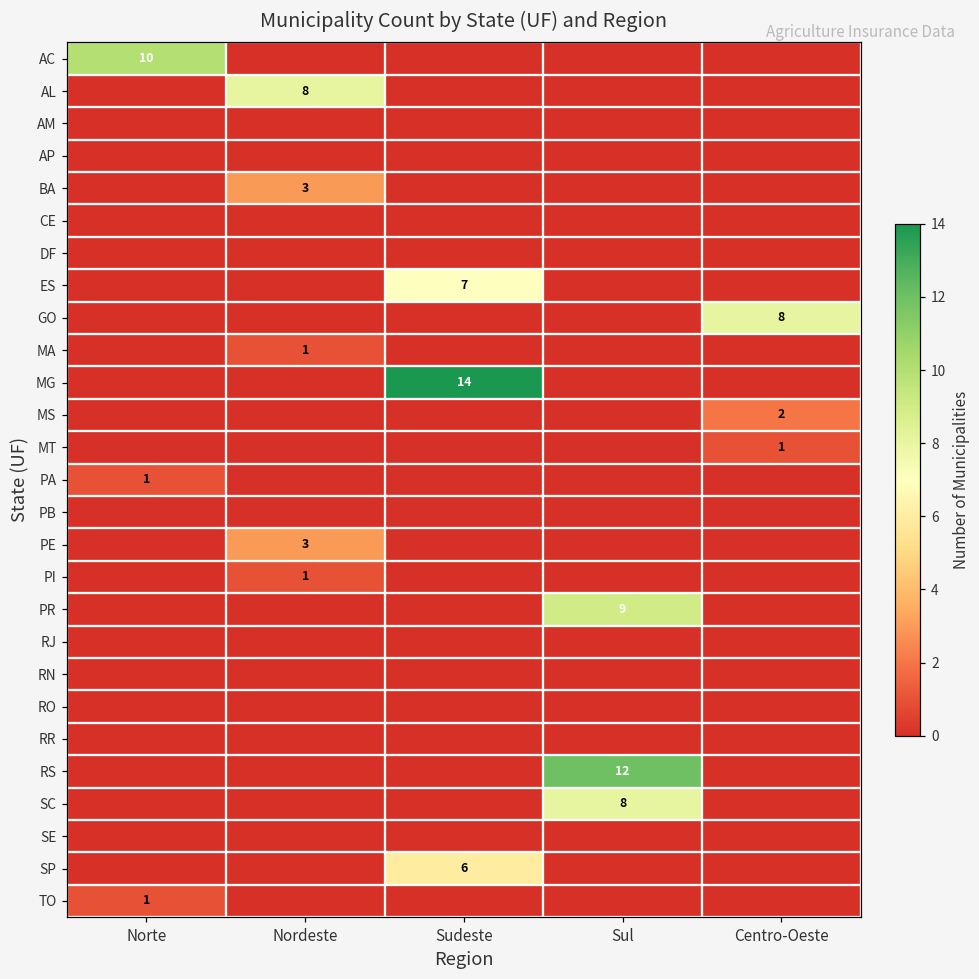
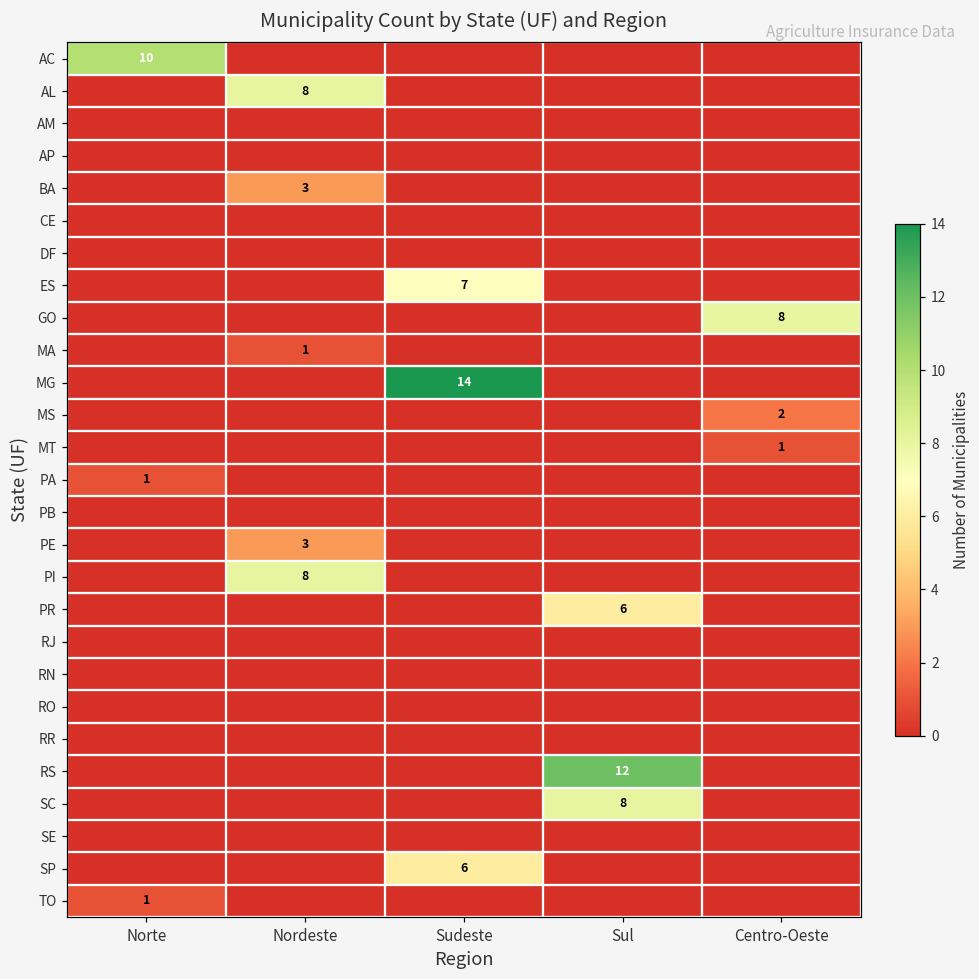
  {
    "AC": {
      "Norte": 10
    },
    "AL": {
      "Nordeste": 8
    },
    "BA": {
      "Nordeste": 3
    },
    "ES": {
      "Sudeste": 7
    },
    "GO": {
      "Centro-Oeste": 8
    },
    "MA": {
      "Nordeste": 1
    },
    "MG": {
      "Sudeste": 14
    },
    "MS": {
      "Centro-Oeste": 2
    },
    "MT": {
      "Centro-Oeste": 1
    },
    "PA": {
      "Norte": 1
    },
    "PE": {
      "Nordeste": 3
    },
    "PI": {
-     "Nordeste": 1
+     "Nordeste": 8
    },
    "PR": {
-     "Sul": 9
+     "Sul": 6
    },
    "RS": {
      "Sul": 12
    },
    "SC": {
      "Sul": 8
    },
    "SP": {
      "Sudeste": 6
    },
    "TO": {
      "Norte": 1
    }
  }
